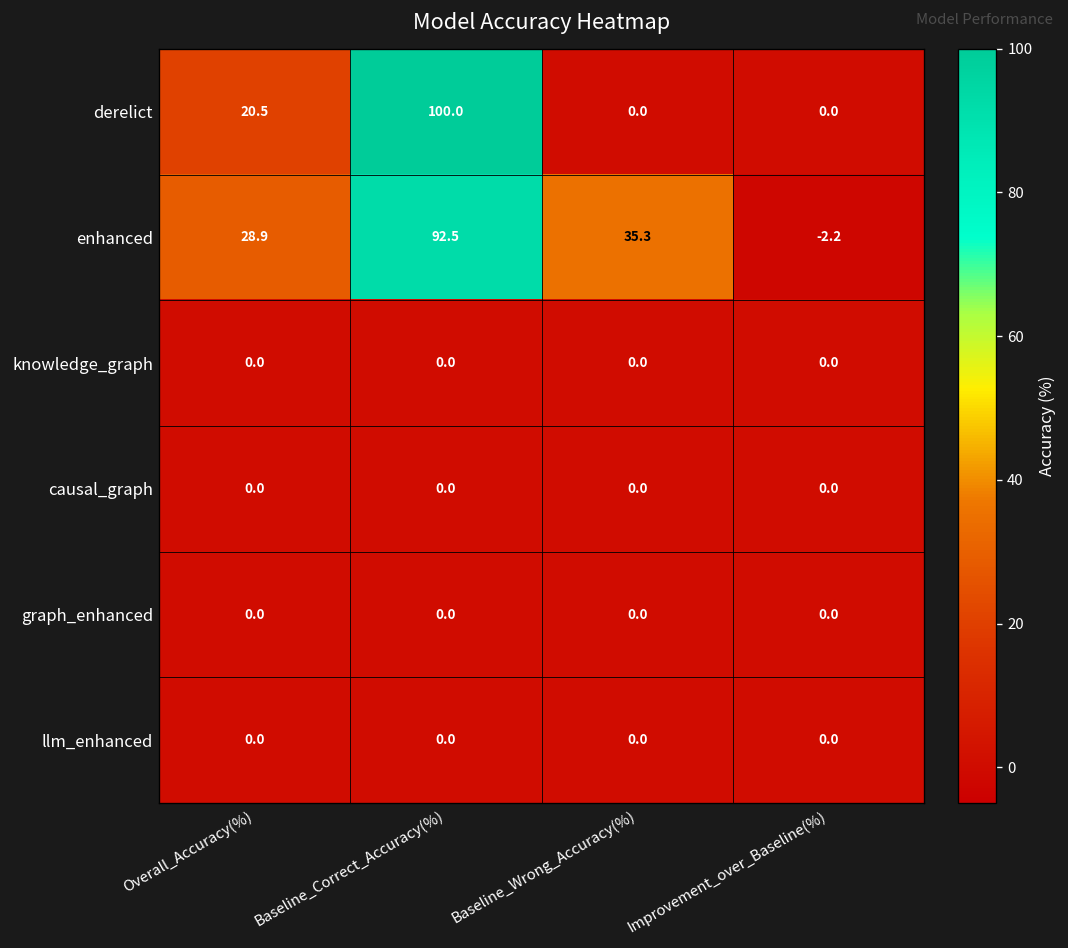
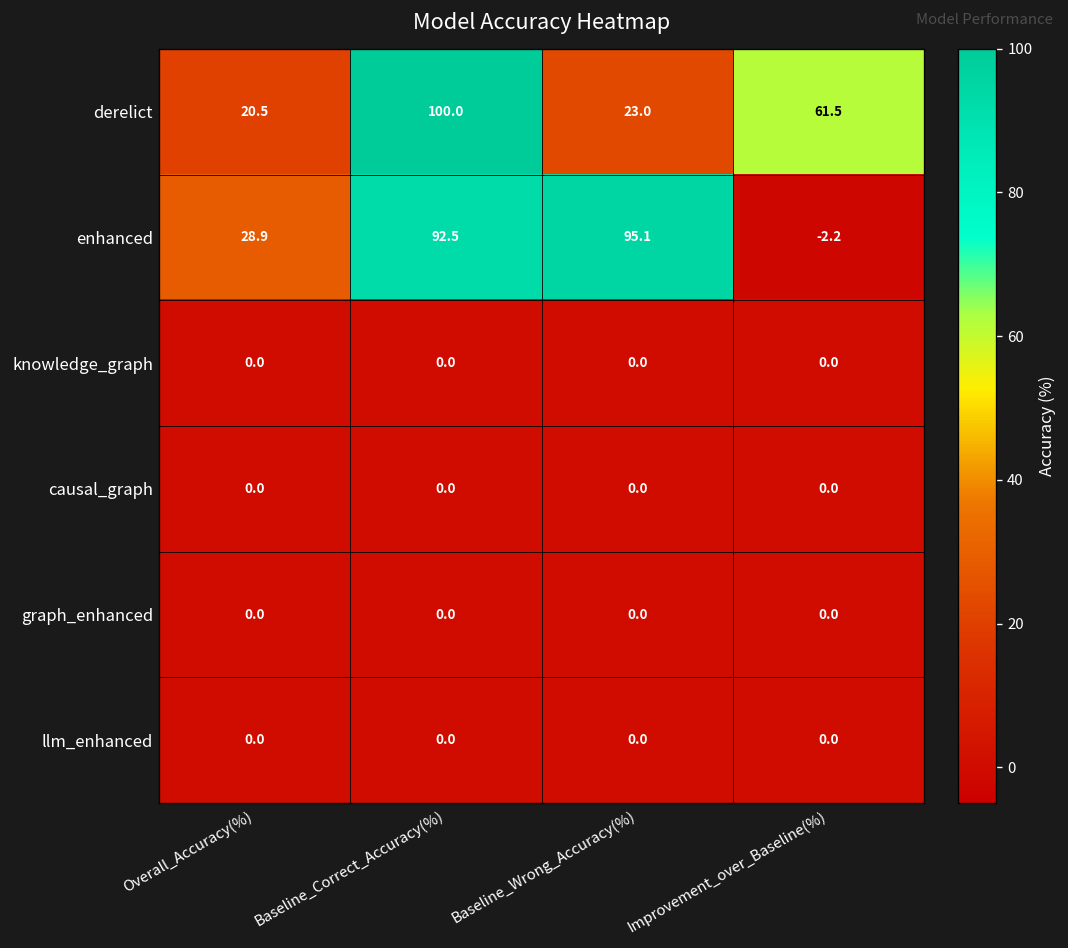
  {
    "derelict": {
      "Overall_Accuracy(%)": 20.5,
      "Baseline_Correct_Accuracy(%)": 100.0,
-     "Baseline_Wrong_Accuracy(%)": 0.0,
-     "Improvement_over_Baseline(%)": 0.0
+     "Baseline_Wrong_Accuracy(%)": 23.0,
+     "Improvement_over_Baseline(%)": 61.5
    },
    "enhanced": {
      "Overall_Accuracy(%)": 28.9,
      "Baseline_Correct_Accuracy(%)": 92.5,
-     "Baseline_Wrong_Accuracy(%)": 35.3,
+     "Baseline_Wrong_Accuracy(%)": 95.1,
      "Improvement_over_Baseline(%)": -2.2
    },
    "knowledge_graph": {
      "Overall_Accuracy(%)": 0.0,
      "Baseline_Correct_Accuracy(%)": 0.0,
      "Baseline_Wrong_Accuracy(%)": 0.0,
      "Improvement_over_Baseline(%)": 0.0
    },
    "causal_graph": {
      "Overall_Accuracy(%)": 0.0,
      "Baseline_Correct_Accuracy(%)": 0.0,
      "Baseline_Wrong_Accuracy(%)": 0.0,
      "Improvement_over_Baseline(%)": 0.0
    },
    "graph_enhanced": {
      "Overall_Accuracy(%)": 0.0,
      "Baseline_Correct_Accuracy(%)": 0.0,
      "Baseline_Wrong_Accuracy(%)": 0.0,
      "Improvement_over_Baseline(%)": 0.0
    },
    "llm_enhanced": {
      "Overall_Accuracy(%)": 0.0,
      "Baseline_Correct_Accuracy(%)": 0.0,
      "Baseline_Wrong_Accuracy(%)": 0.0,
      "Improvement_over_Baseline(%)": 0.0
    }
  }
